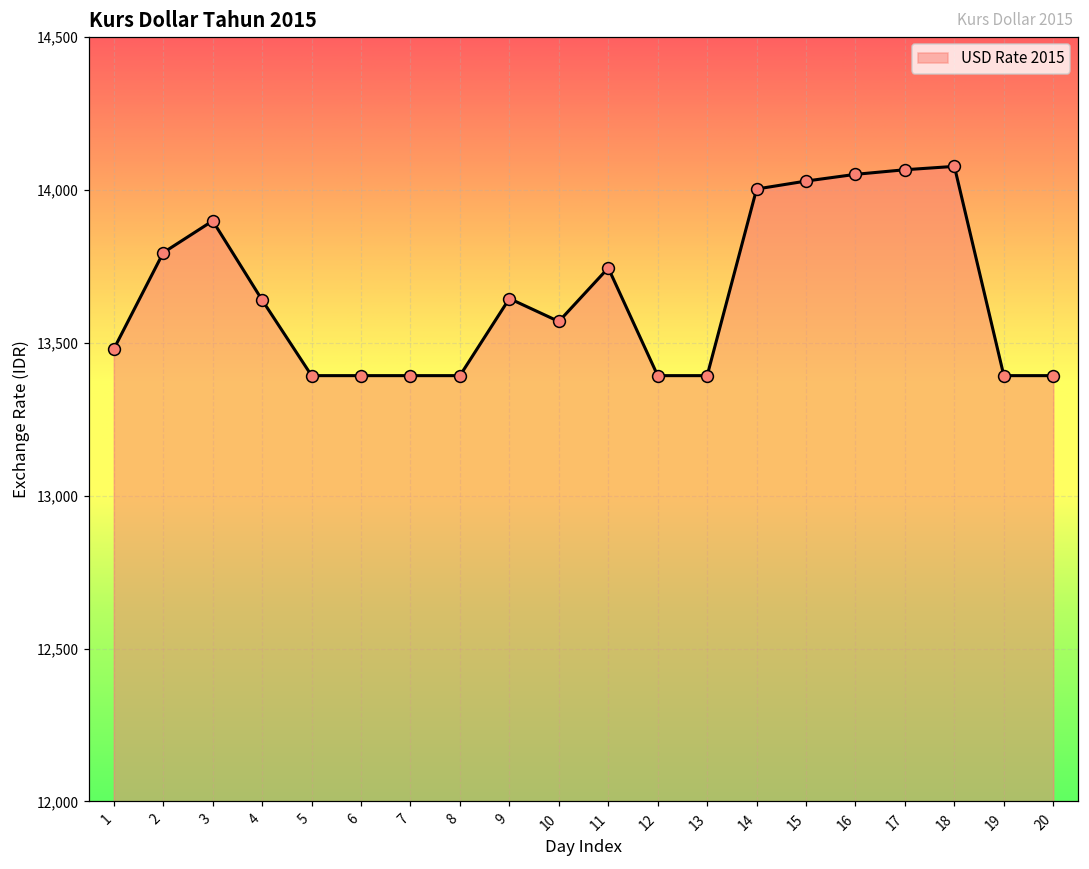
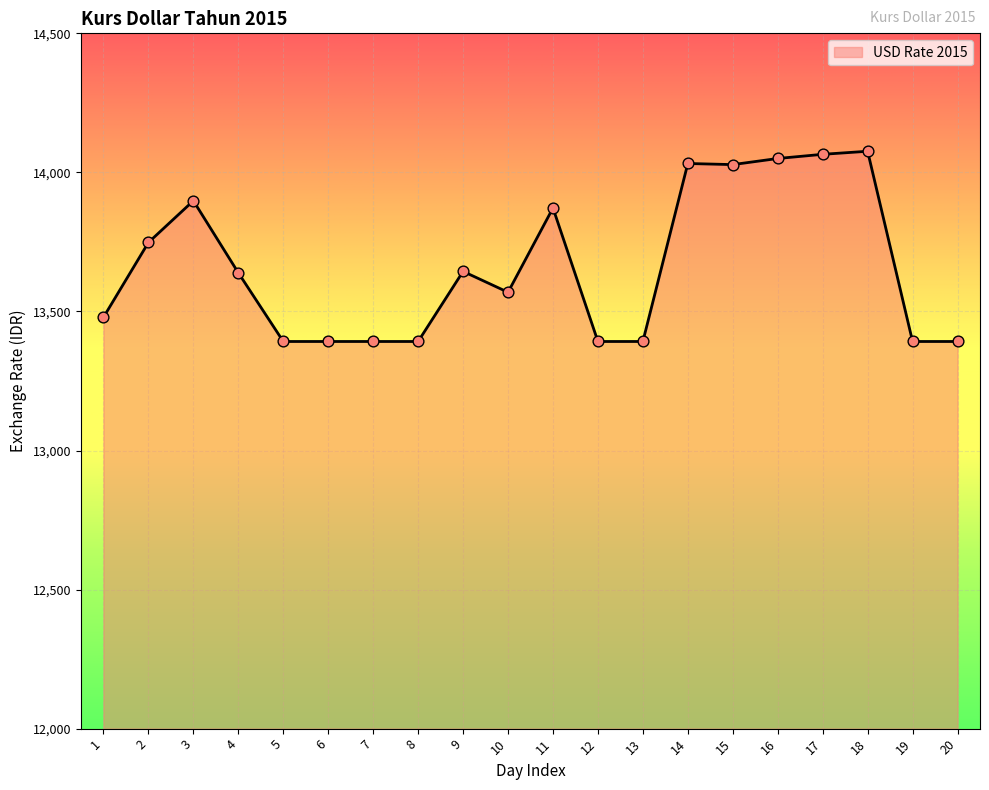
  {
    "1": "13,480",
-   "2": "13,790",
+   "2": "13,750",
    "3": "13,900",
    "4": "13,640",
    "5": "13,390",
    "6": "13,390",
    "7": "13,390",
    "8": "13,390",
    "9": "13,640",
    "10": "13,570",
-   "11": "13,740",
+   "11": "13,870",
    "12": "13,390",
    "13": "13,390",
-   "14": "14,000",
+   "14": "14,030",
    "15": "14,030",
    "16": "14,050",
    "17": "14,070",
    "18": "14,080",
    "19": "13,390",
    "20": "13,390"
  }
